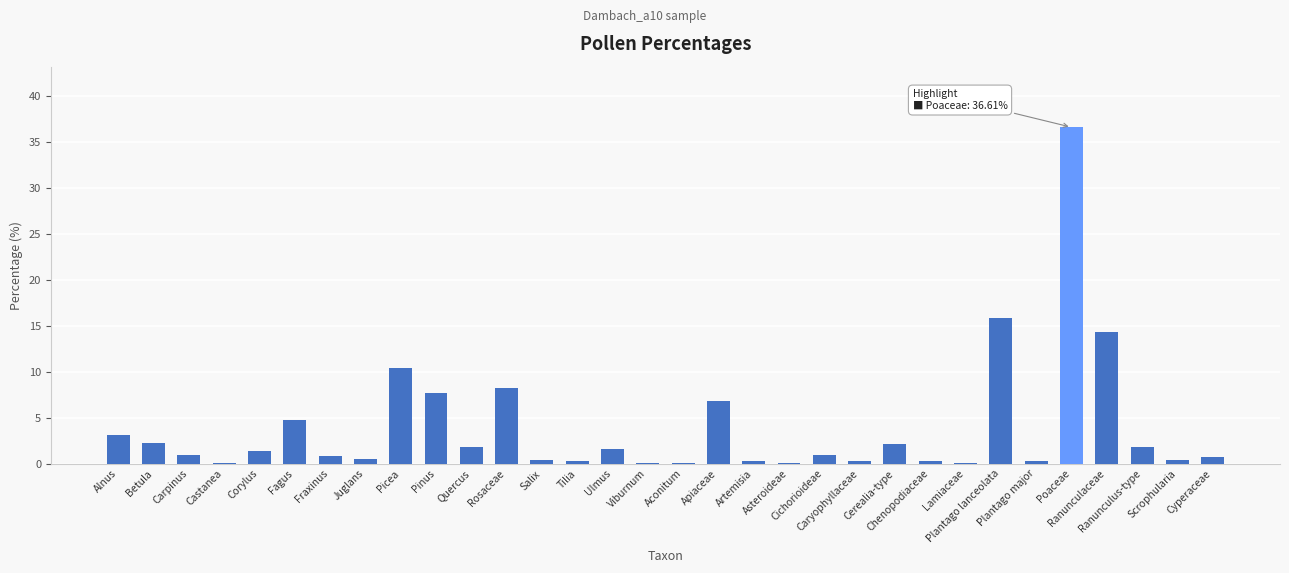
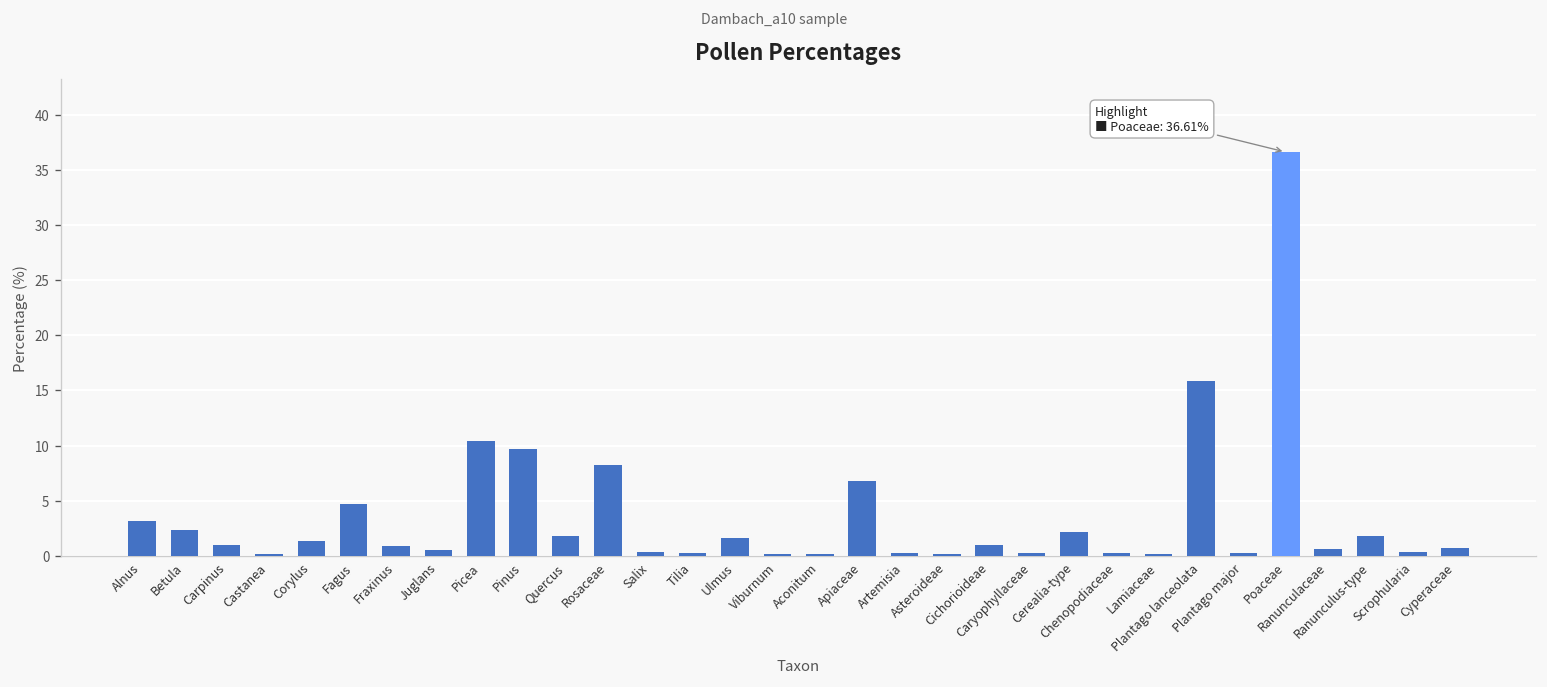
  {
    "Alnus": 3,
    "Betula": 2,
    "Carpinus": 1,
    "Corylus": 1,
    "Fagus": 5,
    "Fraxinus": 1,
    "Juglans": 0,
    "Picea": 10,
-   "Pinus": 8,
+   "Pinus": 10,
    "Quercus": 2,
    "Rosaceae": 8,
    "Salix": 0,
    "Ulmus": 2,
    "Apiaceae": 7,
    "Cichorioideae": 1,
    "Cerealia-type": 2,
    "Plantago lanceolata": 16,
-   "Ranunculaceae": 14,
+   "Ranunculaceae": 1,
    "Ranunculus-type": 2,
    "Scrophularia": 0,
    "Cyperaceae": 1
  }
